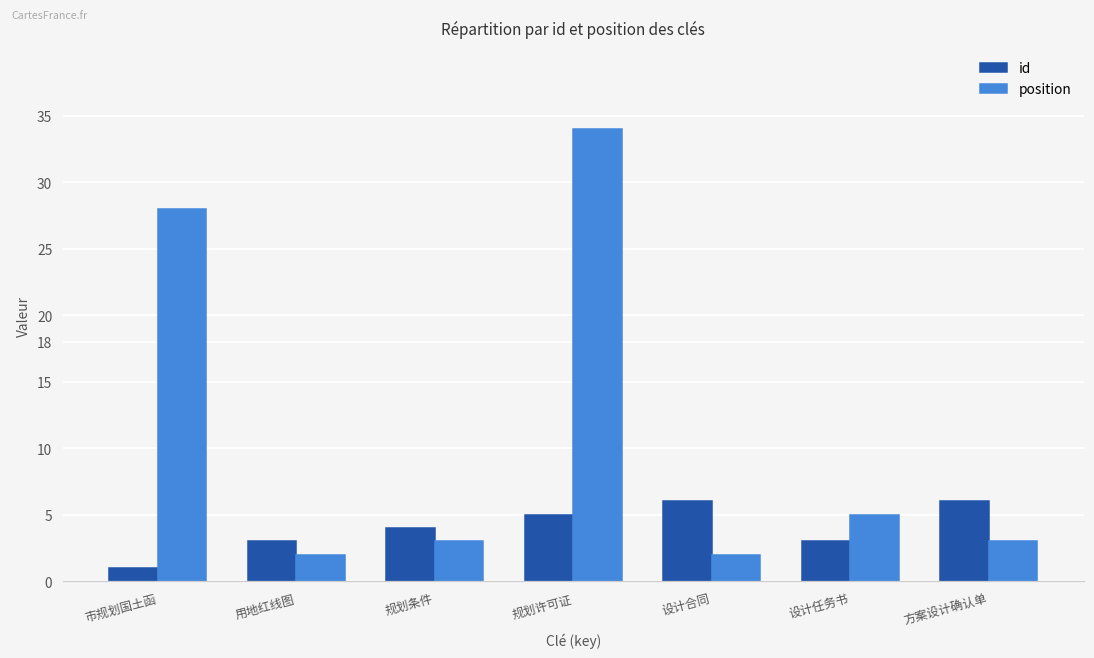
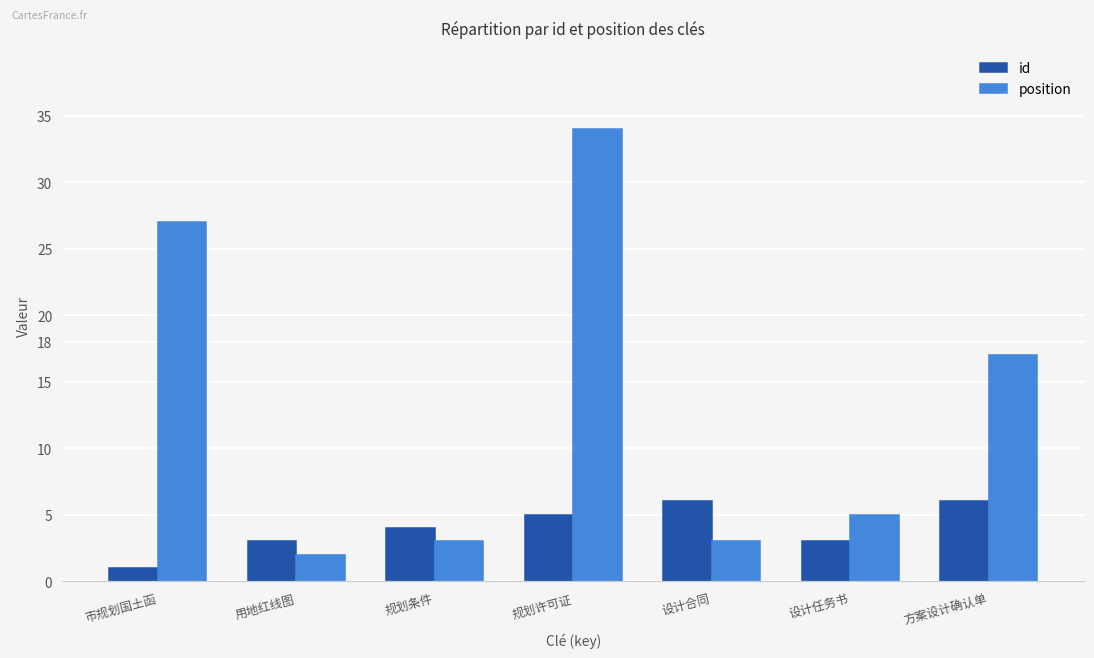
  {
    "id": {
      "市规划国土函": 1,
      "用地红线图": 3,
      "规划条件": 4,
      "规划许可证": 5,
      "设计合同": 6,
      "设计任务书": 3,
      "方案设计确认单": 6
    },
    "position": {
-     "市规划国土函": 28,
+     "市规划国土函": 27,
      "用地红线图": 2,
      "规划条件": 3,
      "规划许可证": 34,
-     "设计合同": 2,
+     "设计合同": 3,
      "设计任务书": 5,
-     "方案设计确认单": 3
+     "方案设计确认单": 17
    }
  }
